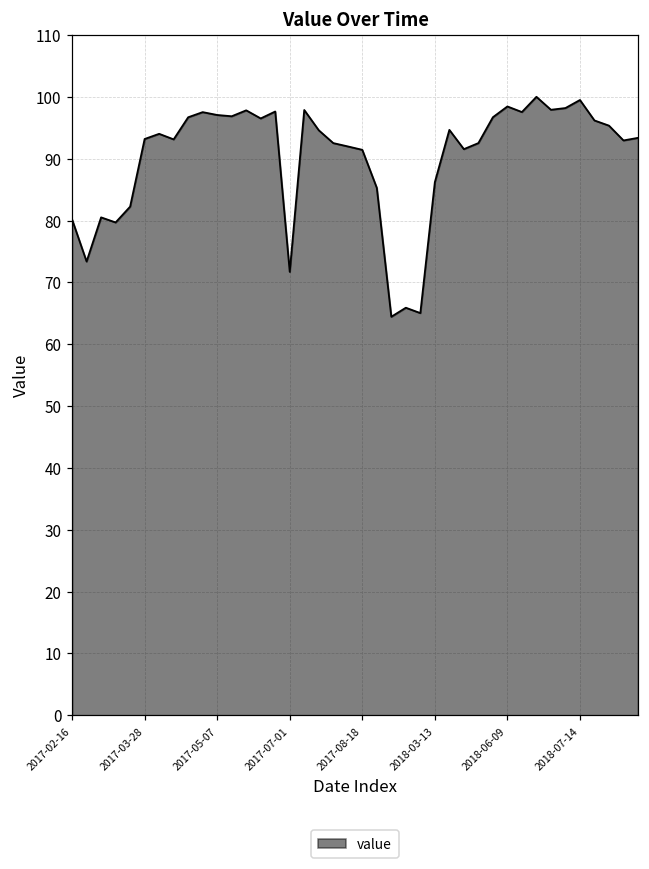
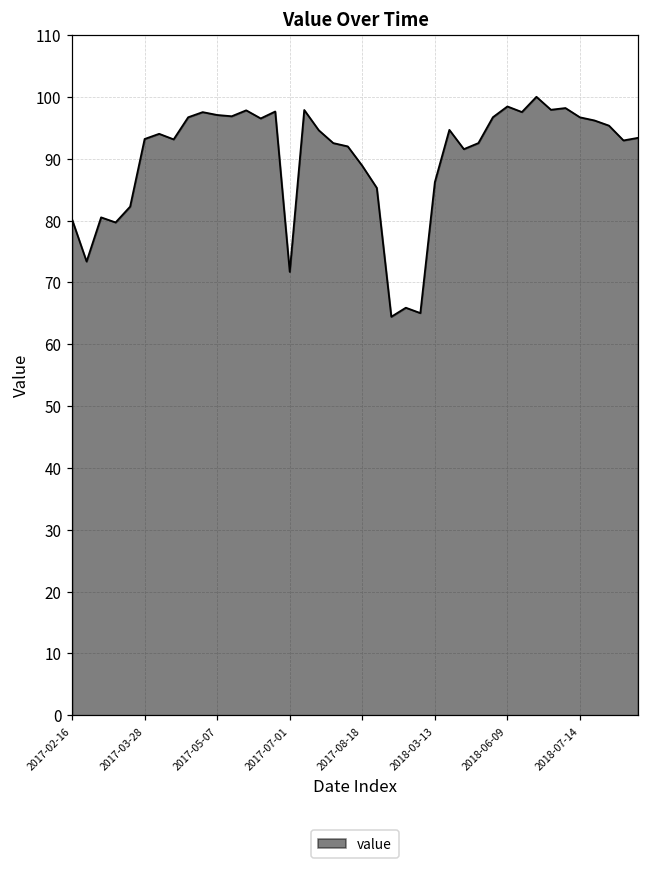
  {
    "2017-02-16": 80,
    "2017-03-28": 93,
    "2017-05-07": 97,
    "2017-07-01": 72,
-   "2017-08-18": 91,
+   "2017-08-18": 89,
    "2018-03-13": 86,
    "2018-06-09": 98,
-   "2018-07-14": 99
+   "2018-07-14": 97
  }
